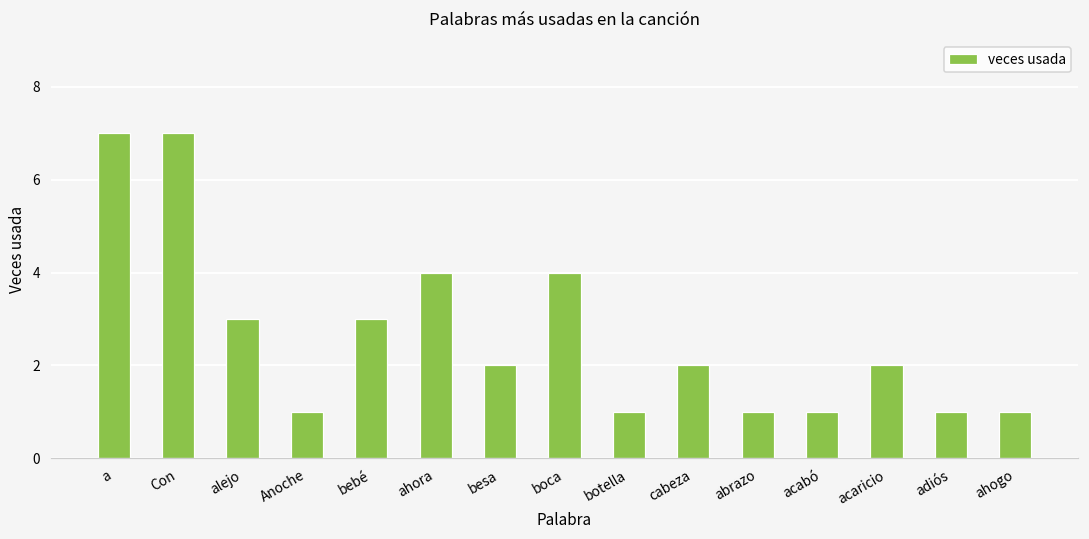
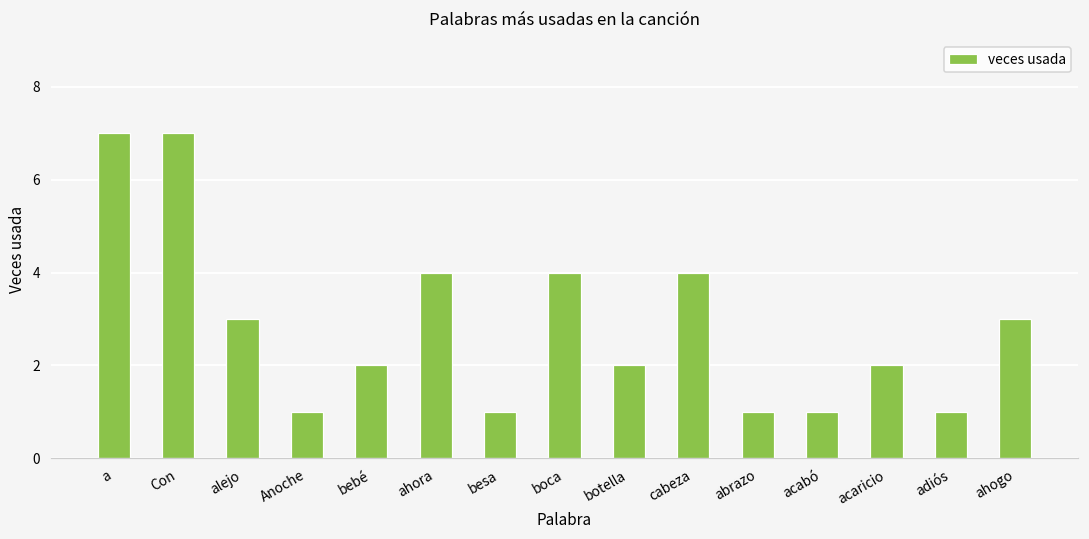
  {
    "a": 7,
    "Con": 7,
    "alejo": 3,
    "Anoche": 1,
-   "bebé": 3,
+   "bebé": 2,
    "ahora": 4,
-   "besa": 2,
+   "besa": 1,
    "boca": 4,
-   "botella": 1,
-   "cabeza": 2,
+   "botella": 2,
+   "cabeza": 4,
    "abrazo": 1,
    "acabó": 1,
    "acaricio": 2,
    "adiós": 1,
-   "ahogo": 1
+   "ahogo": 3
  }
